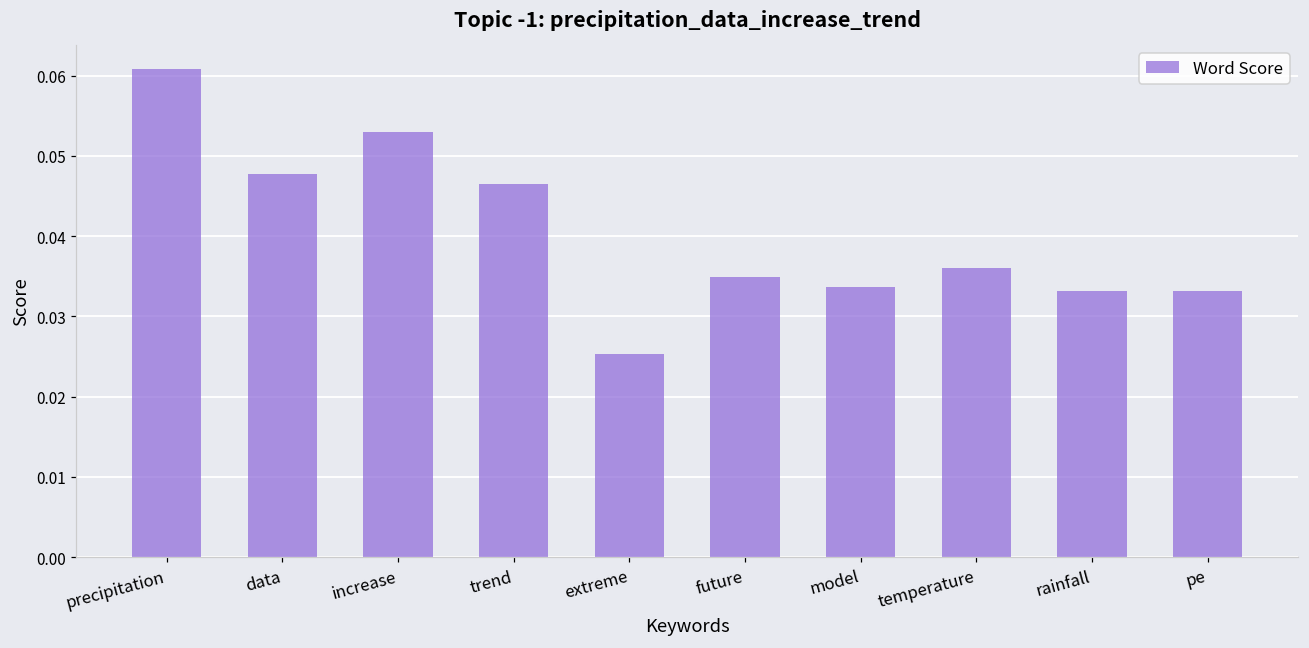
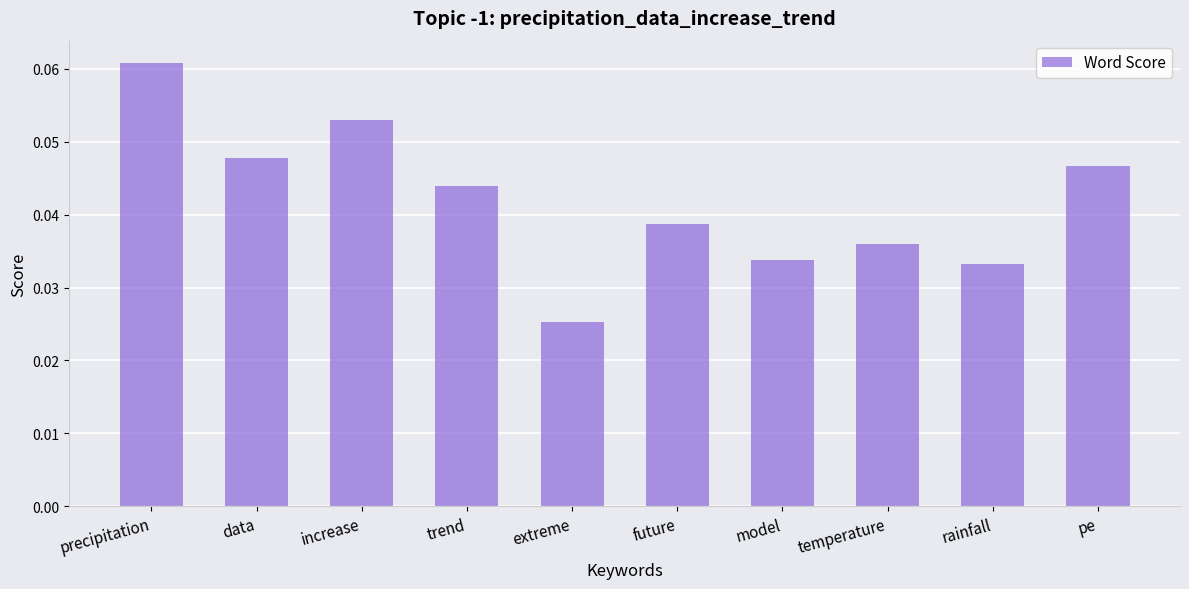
  {
    "precipitation": 0.061,
    "data": 0.048,
    "increase": 0.053,
-   "trend": 0.046,
+   "trend": 0.044,
    "extreme": 0.025,
-   "future": 0.035,
+   "future": 0.039,
    "model": 0.034,
    "temperature": 0.036,
    "rainfall": 0.033,
-   "pe": 0.033
+   "pe": 0.047
  }
